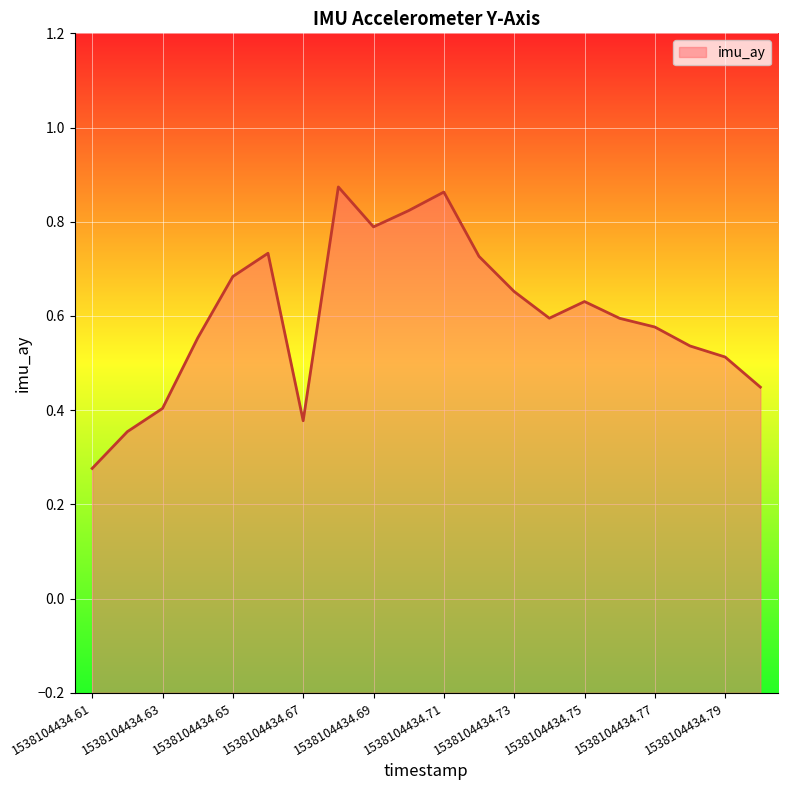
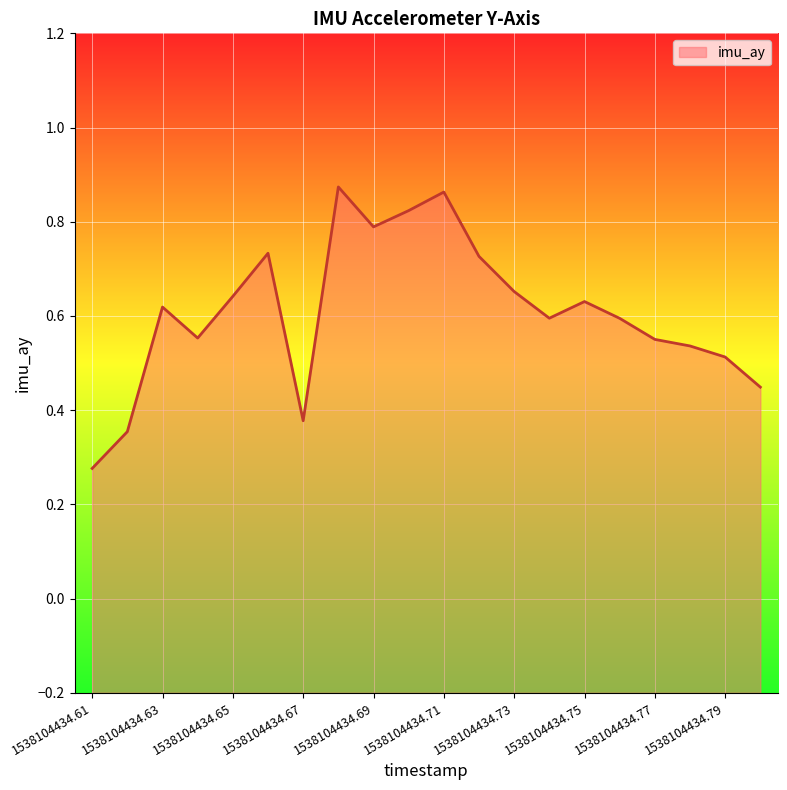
  {
    "1538104434.61": 0.28,
-   "1538104434.63": 0.40,
-   "1538104434.65": 0.68,
+   "1538104434.63": 0.62,
+   "1538104434.65": 0.64,
    "1538104434.67": 0.38,
    "1538104434.69": 0.79,
    "1538104434.71": 0.86,
    "1538104434.73": 0.65,
    "1538104434.75": 0.63,
-   "1538104434.77": 0.58,
+   "1538104434.77": 0.55,
    "1538104434.79": 0.51
  }
